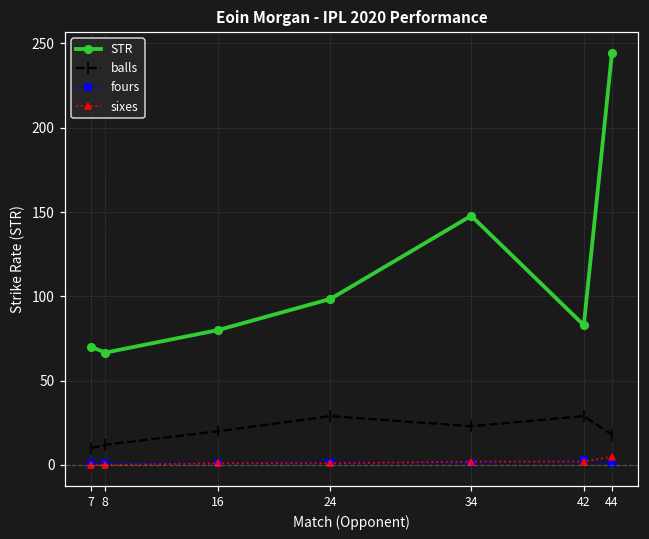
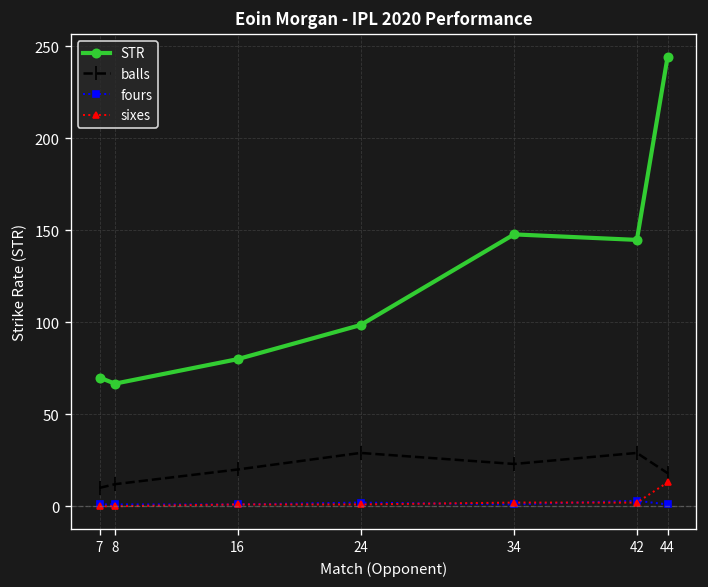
  {
    "STR": {
      "7": 70,
      "8": 67,
      "16": 80,
      "24": 99,
      "34": 148,
-     "42": 83,
+     "42": 145,
      "44": 244
    },
    "balls": {
      "7": 10,
      "8": 12,
      "16": 20,
      "24": 29,
      "34": 23,
      "42": 29,
      "44": 18
    },
    "fours": {
      "44": 1
    },
    "sixes": {
-     "44": 5
+     "44": 13
    }
  }
